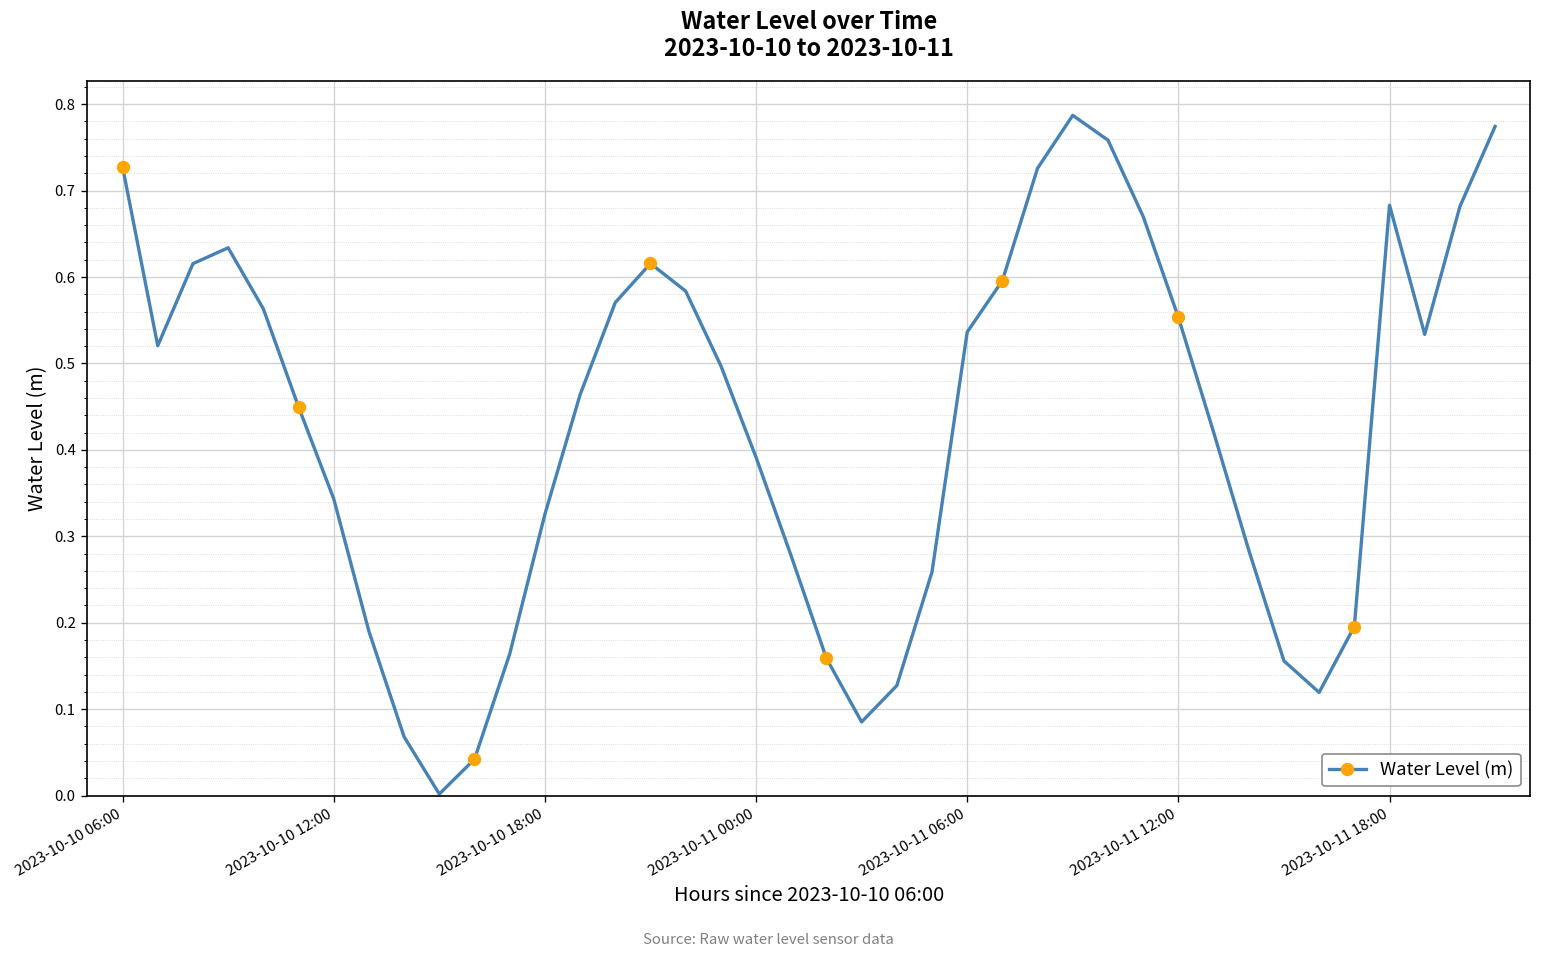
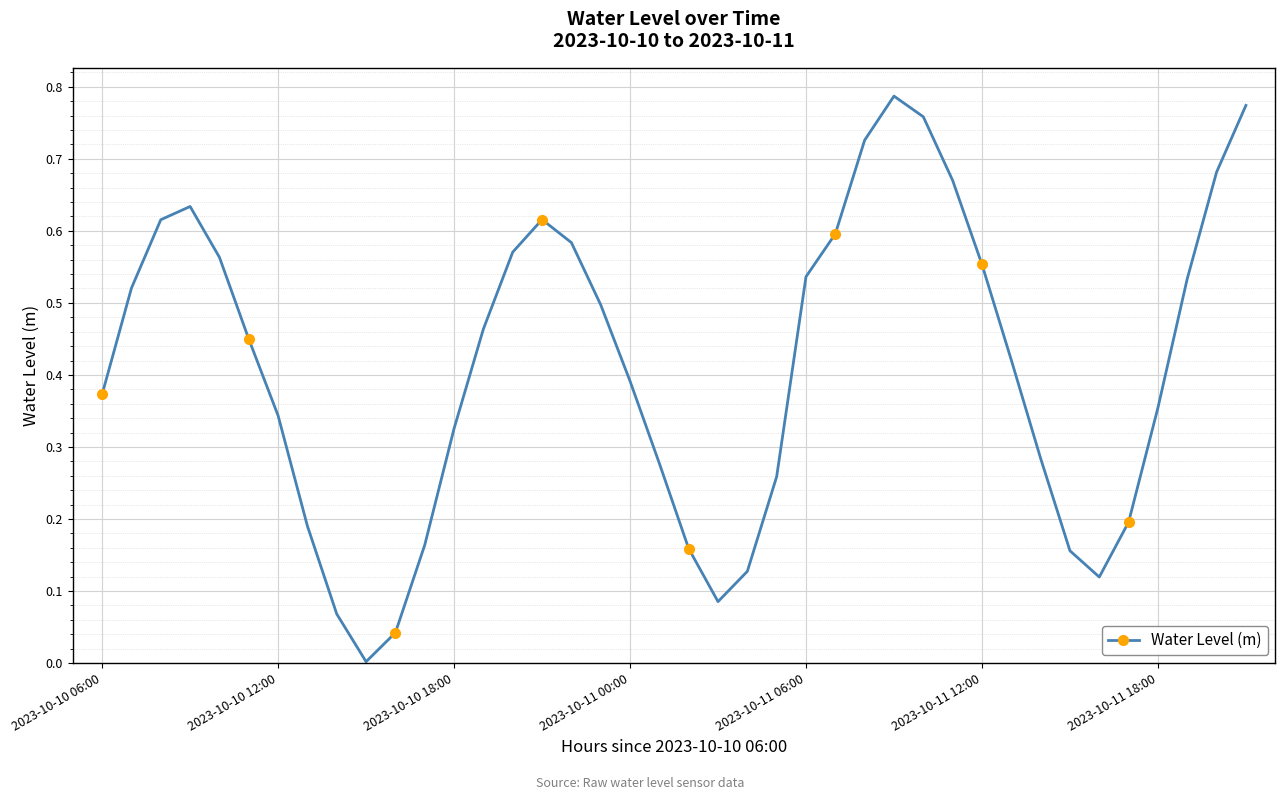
  {
-   "2023-10-10 06:00": 0.73,
+   "2023-10-10 06:00": 0.37,
    "2023-10-10 12:00": 0.34,
    "2023-10-10 18:00": 0.33,
    "2023-10-11 00:00": 0.39,
    "2023-10-11 06:00": 0.54,
    "2023-10-11 12:00": 0.55,
-   "2023-10-11 18:00": 0.68
+   "2023-10-11 18:00": 0.35
  }
